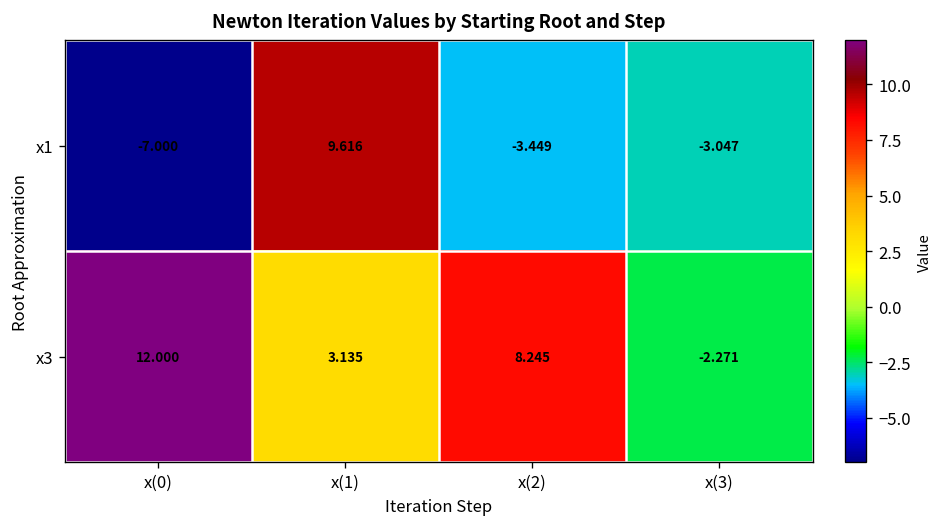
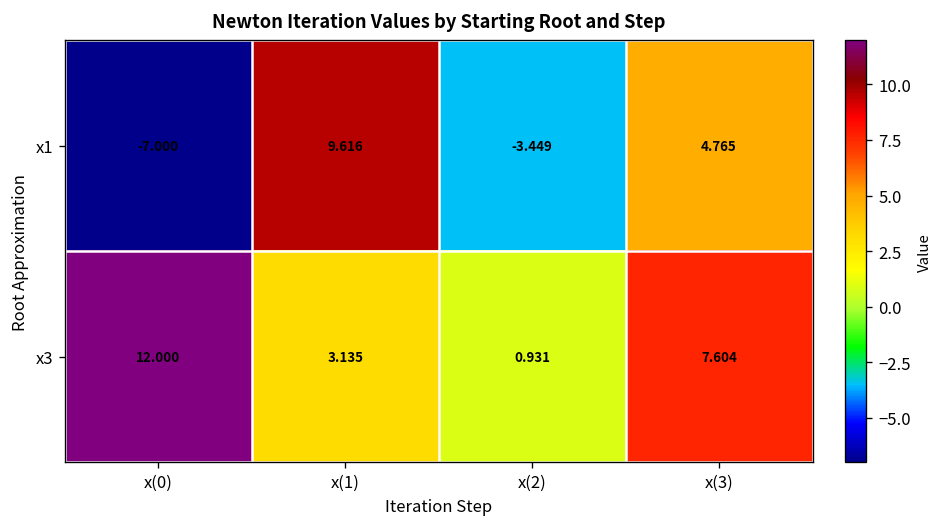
  {
    "x1": {
      "x(0)": -7.000,
      "x(1)": 9.616,
      "x(2)": -3.449,
-     "x(3)": -3.047
+     "x(3)": 4.765
    },
    "x3": {
      "x(0)": 12.000,
      "x(1)": 3.135,
-     "x(2)": 8.245,
-     "x(3)": -2.271
+     "x(2)": 0.931,
+     "x(3)": 7.604
    }
  }
